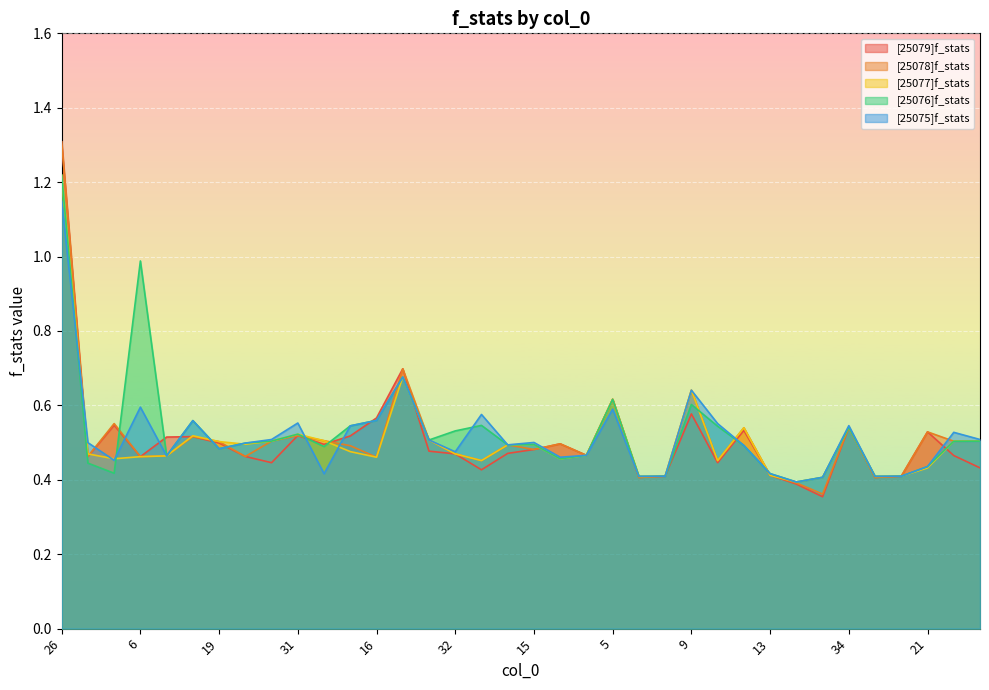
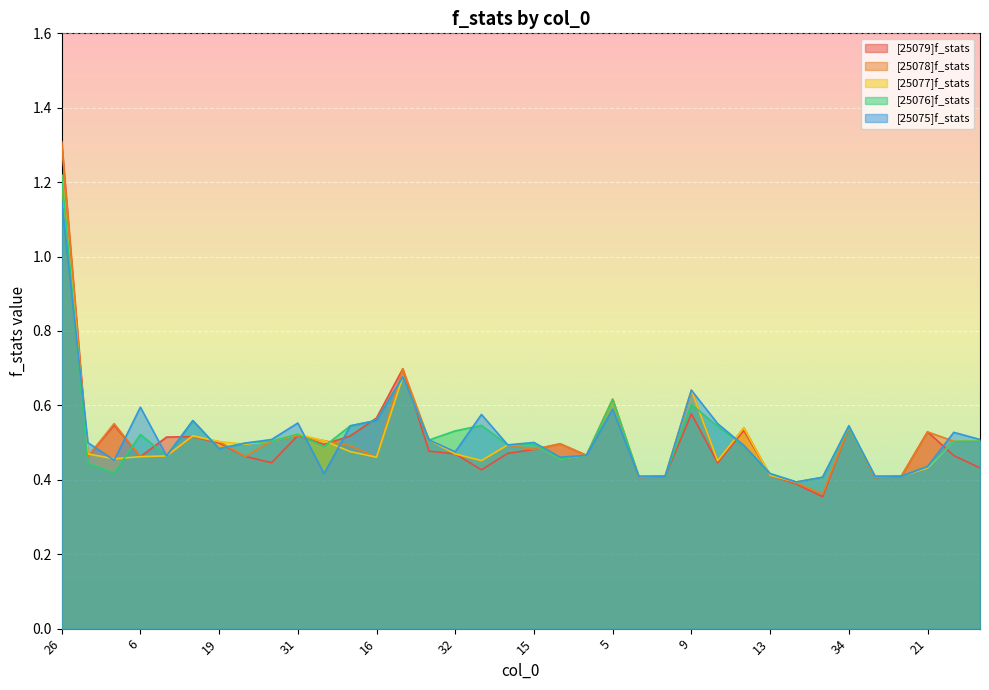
  {
    "[25076]f_stats": {
-     "6": 0.99,
+     "6": 0.52,
      "9": 0.60
    },
    "[25075]f_stats": {
      "6": 0.60
    }
  }
